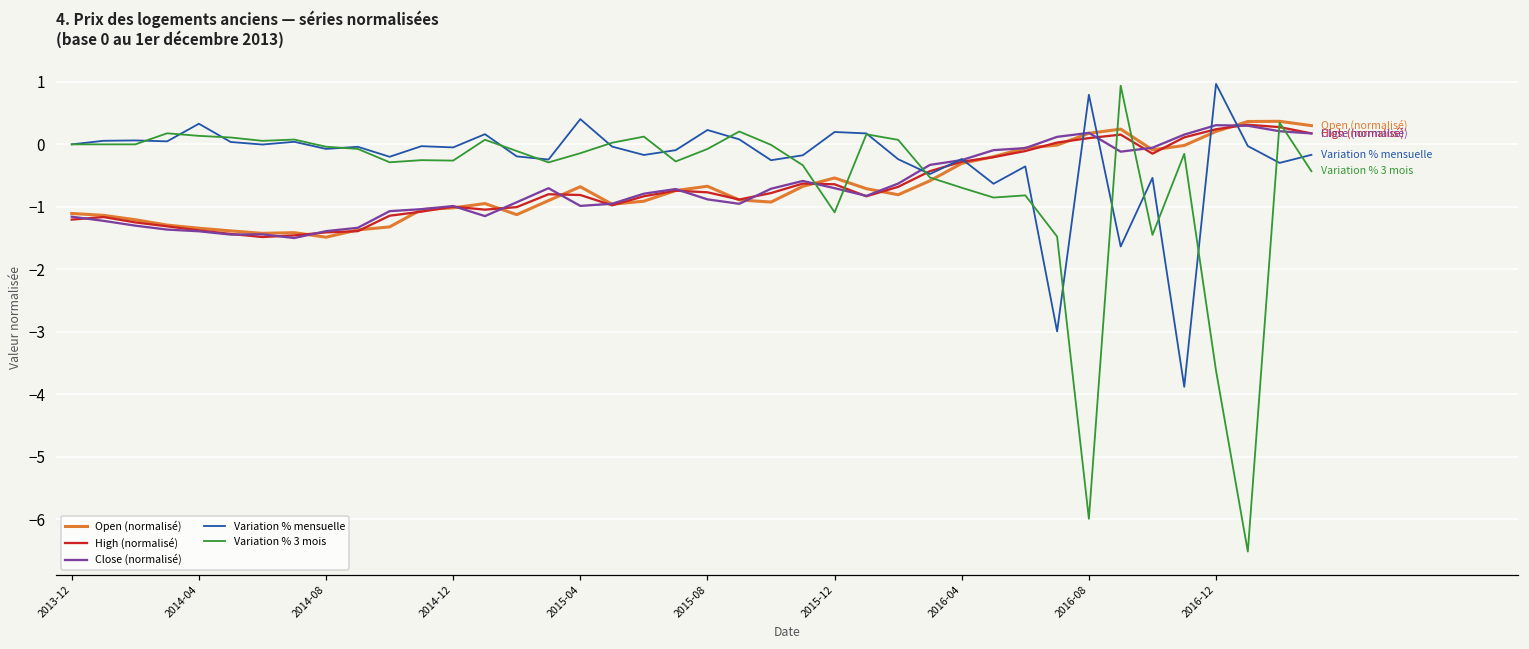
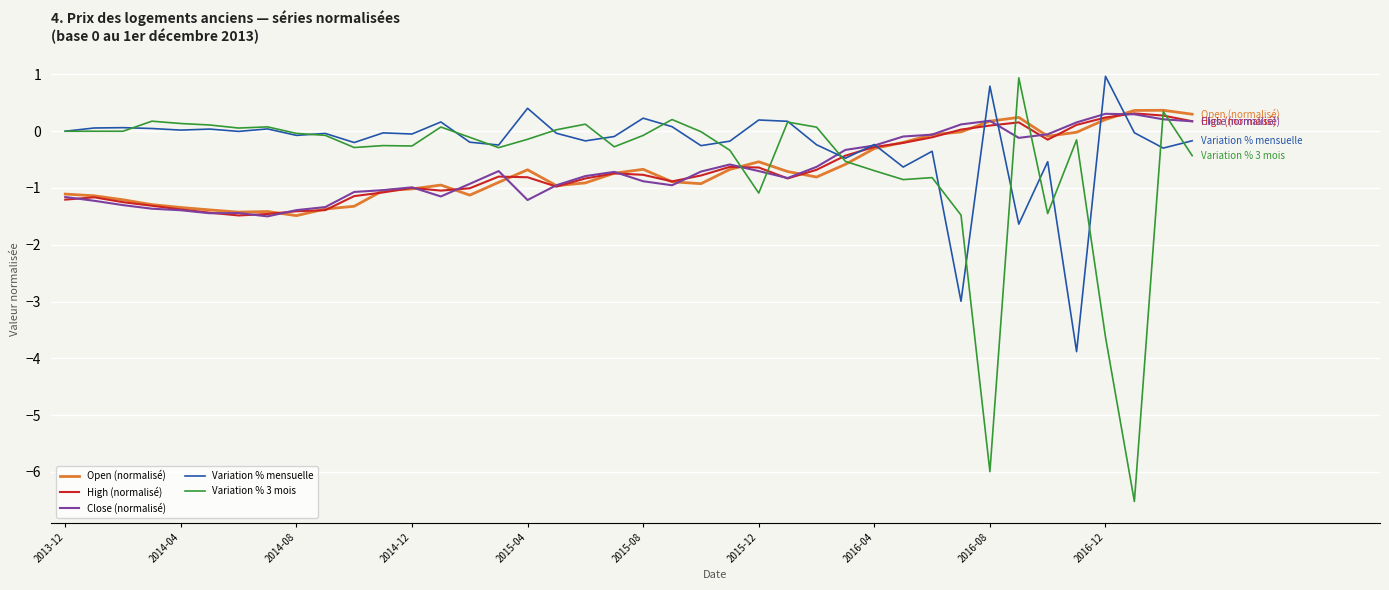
  {
    "Open (normalisé)": {
      "2013-12": -1.1,
      "2014-08": -1.5,
      "2015-04": -0.7,
      "2015-08": -0.7,
      "2015-12": -0.5
    },
    "High (normalisé)": {
      "2013-12": -1.2,
      "2015-04": -0.8,
      "2015-08": -0.8,
      "2015-12": -0.6,
      "2016-08": 0.1
    },
    "Close (normalisé)": {
      "2013-12": -1.2,
-     "2015-04": -1.0,
+     "2015-04": -1.2,
      "2015-08": -0.9,
      "2015-12": -0.7,
      "2016-12": 0.3
    },
    "Variation % mensuelle": {
-     "2014-04": 0.3,
+     "2014-04": 0.0,
      "2014-12": 0.0,
      "2015-04": 0.4,
      "2015-08": 0.2,
      "2015-12": 0.2,
      "2016-08": 0.8,
      "2016-12": 1.0
    },
    "Variation % 3 mois": {
      "2014-04": 0.1,
      "2014-12": -0.3,
      "2015-04": -0.1,
      "2015-08": -0.1,
      "2015-12": -1.1,
      "2016-04": -0.7,
      "2016-08": -6.0,
      "2016-12": -3.6
    }
  }
